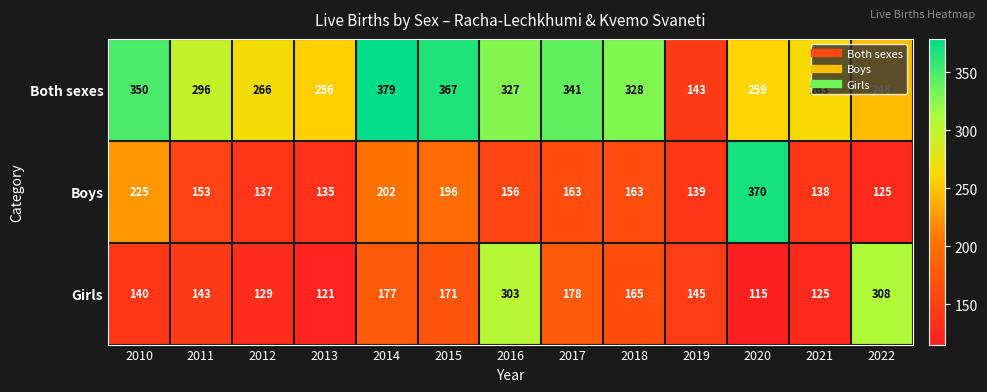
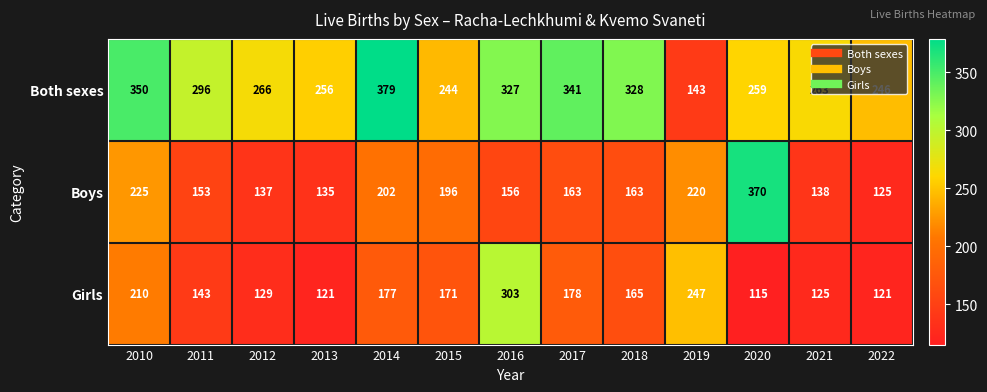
  {
    "Both sexes": {
      "2010": 350,
      "2011": 296,
      "2012": 266,
      "2013": 256,
      "2014": 379,
-     "2015": 367,
+     "2015": 244,
      "2016": 327,
      "2017": 341,
      "2018": 328,
      "2019": 143,
      "2020": 259
    },
    "Boys": {
      "2010": 225,
      "2011": 153,
      "2012": 137,
      "2013": 135,
      "2014": 202,
      "2015": 196,
      "2016": 156,
      "2017": 163,
      "2018": 163,
-     "2019": 139,
+     "2019": 220,
      "2020": 370,
      "2021": 138,
      "2022": 125
    },
    "Girls": {
-     "2010": 140,
+     "2010": 210,
      "2011": 143,
      "2012": 129,
      "2013": 121,
      "2014": 177,
      "2015": 171,
      "2016": 303,
      "2017": 178,
      "2018": 165,
-     "2019": 145,
+     "2019": 247,
      "2020": 115,
      "2021": 125,
-     "2022": 308
+     "2022": 121
    }
  }
